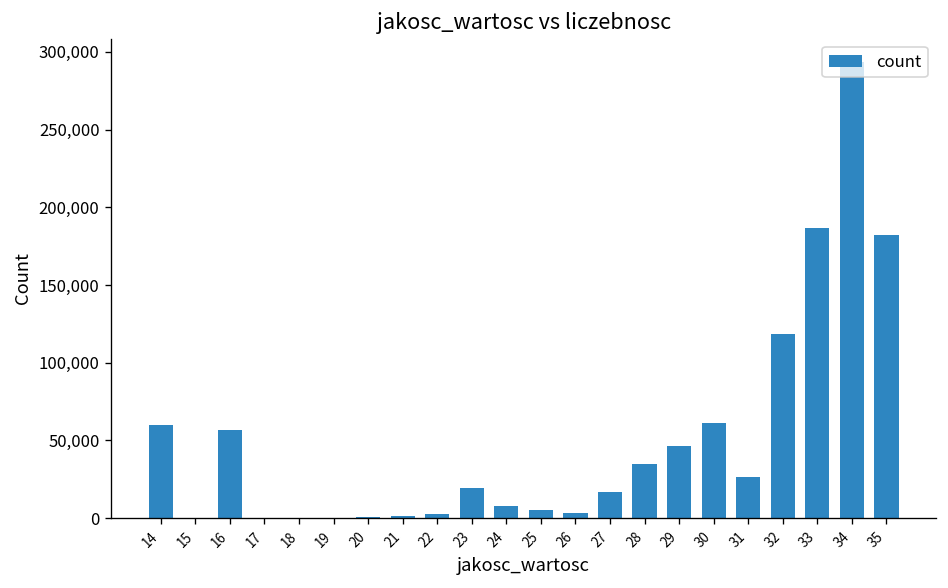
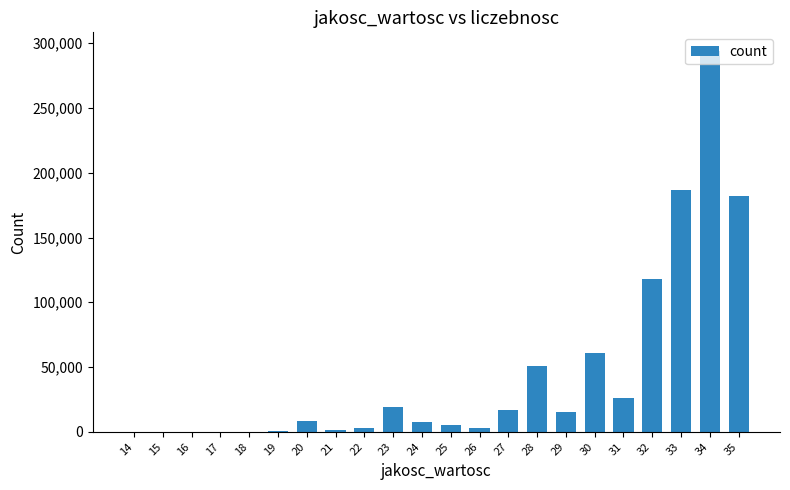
  {
-   "14": "60,000",
-   "16": "57,000",
-   "20": "1,000",
+   "14": "0",
+   "16": "0",
+   "20": "8,000",
    "22": "3,000",
    "23": "19,000",
    "24": "8,000",
    "25": "5,000",
    "26": "3,000",
    "27": "17,000",
-   "28": "35,000",
-   "29": "46,000",
+   "28": "51,000",
+   "29": "15,000",
    "30": "61,000",
    "31": "26,000",
    "32": "118,000",
    "33": "187,000",
    "35": "182,000"
  }
